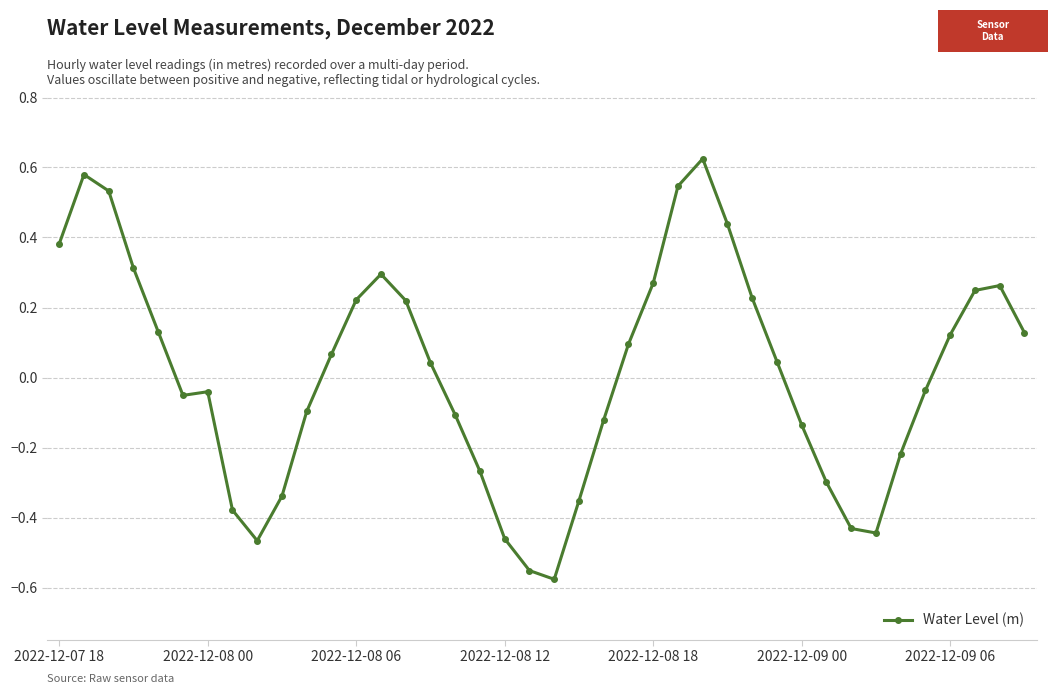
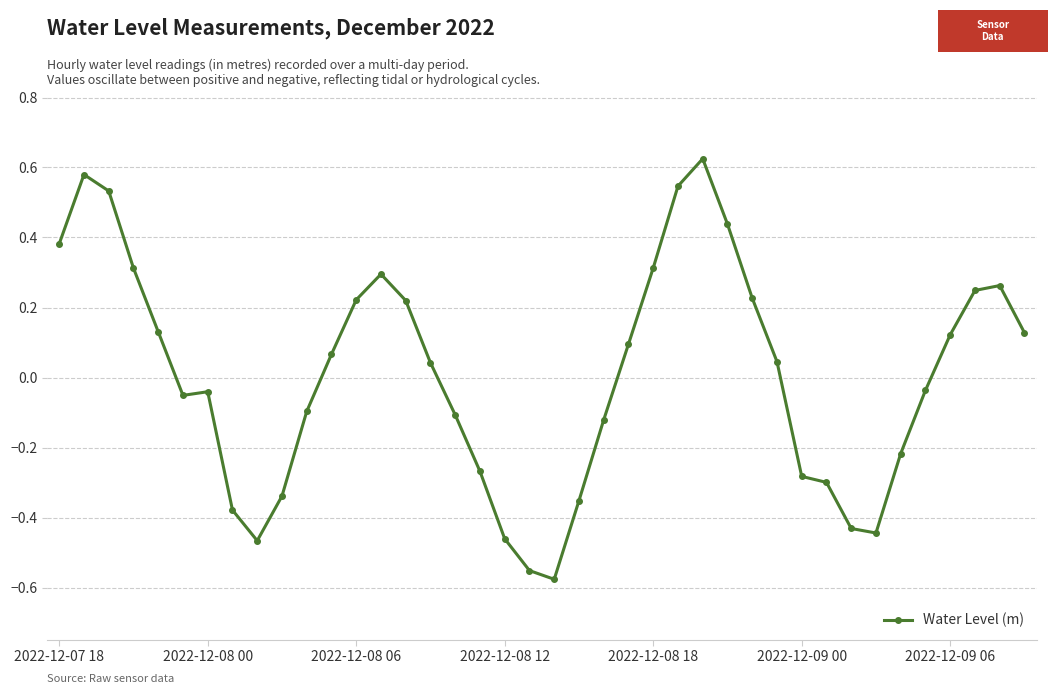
  {
    "2022-12-07 18": 0.38,
    "2022-12-08 00": -0.04,
    "2022-12-08 06": 0.22,
    "2022-12-08 12": -0.46,
-   "2022-12-08 18": 0.27,
-   "2022-12-09 00": -0.14,
+   "2022-12-08 18": 0.31,
+   "2022-12-09 00": -0.28,
    "2022-12-09 06": 0.12
  }
